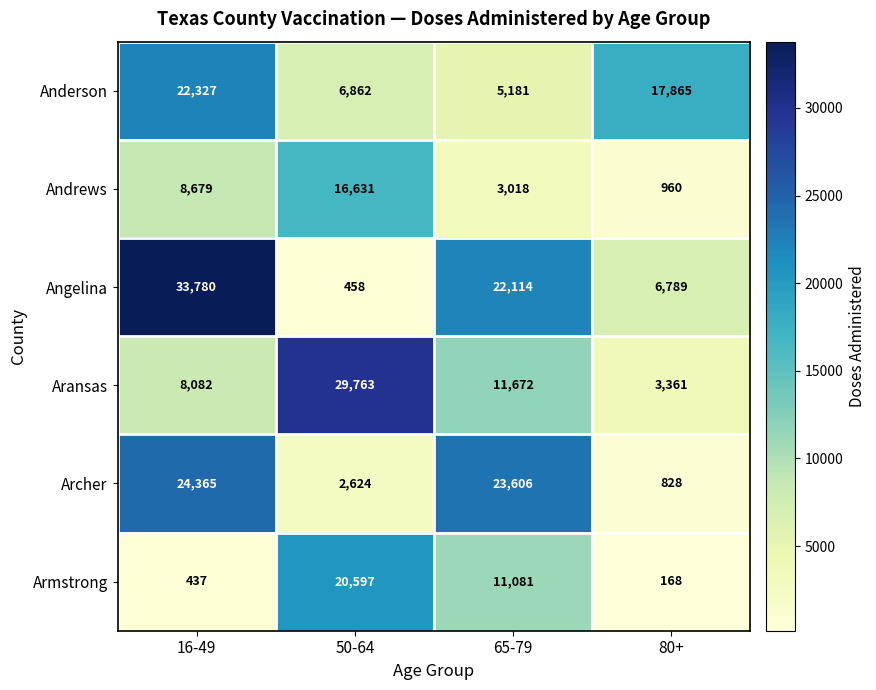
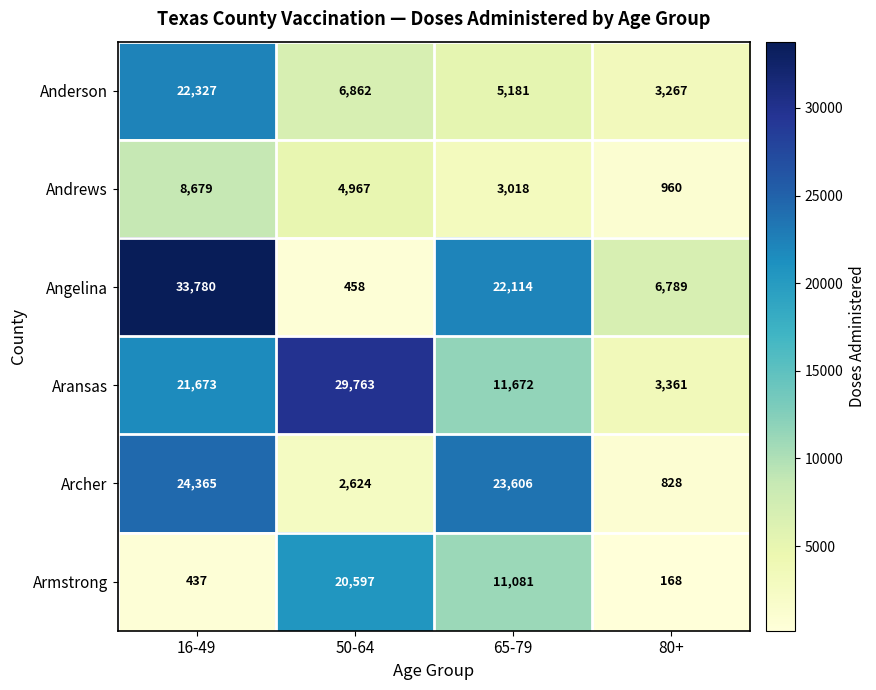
  {
    "Anderson": {
      "16-49": "22,327",
      "50-64": "6,862",
      "65-79": "5,181",
-     "80+": "17,865"
+     "80+": "3,267"
    },
    "Andrews": {
      "16-49": "8,679",
-     "50-64": "16,631",
+     "50-64": "4,967",
      "65-79": "3,018",
      "80+": "960"
    },
    "Angelina": {
      "16-49": "33,780",
      "50-64": "458",
      "65-79": "22,114",
      "80+": "6,789"
    },
    "Aransas": {
-     "16-49": "8,082",
+     "16-49": "21,673",
      "50-64": "29,763",
      "65-79": "11,672",
      "80+": "3,361"
    },
    "Archer": {
      "16-49": "24,365",
      "50-64": "2,624",
      "65-79": "23,606",
      "80+": "828"
    },
    "Armstrong": {
      "16-49": "437",
      "50-64": "20,597",
      "65-79": "11,081",
      "80+": "168"
    }
  }
